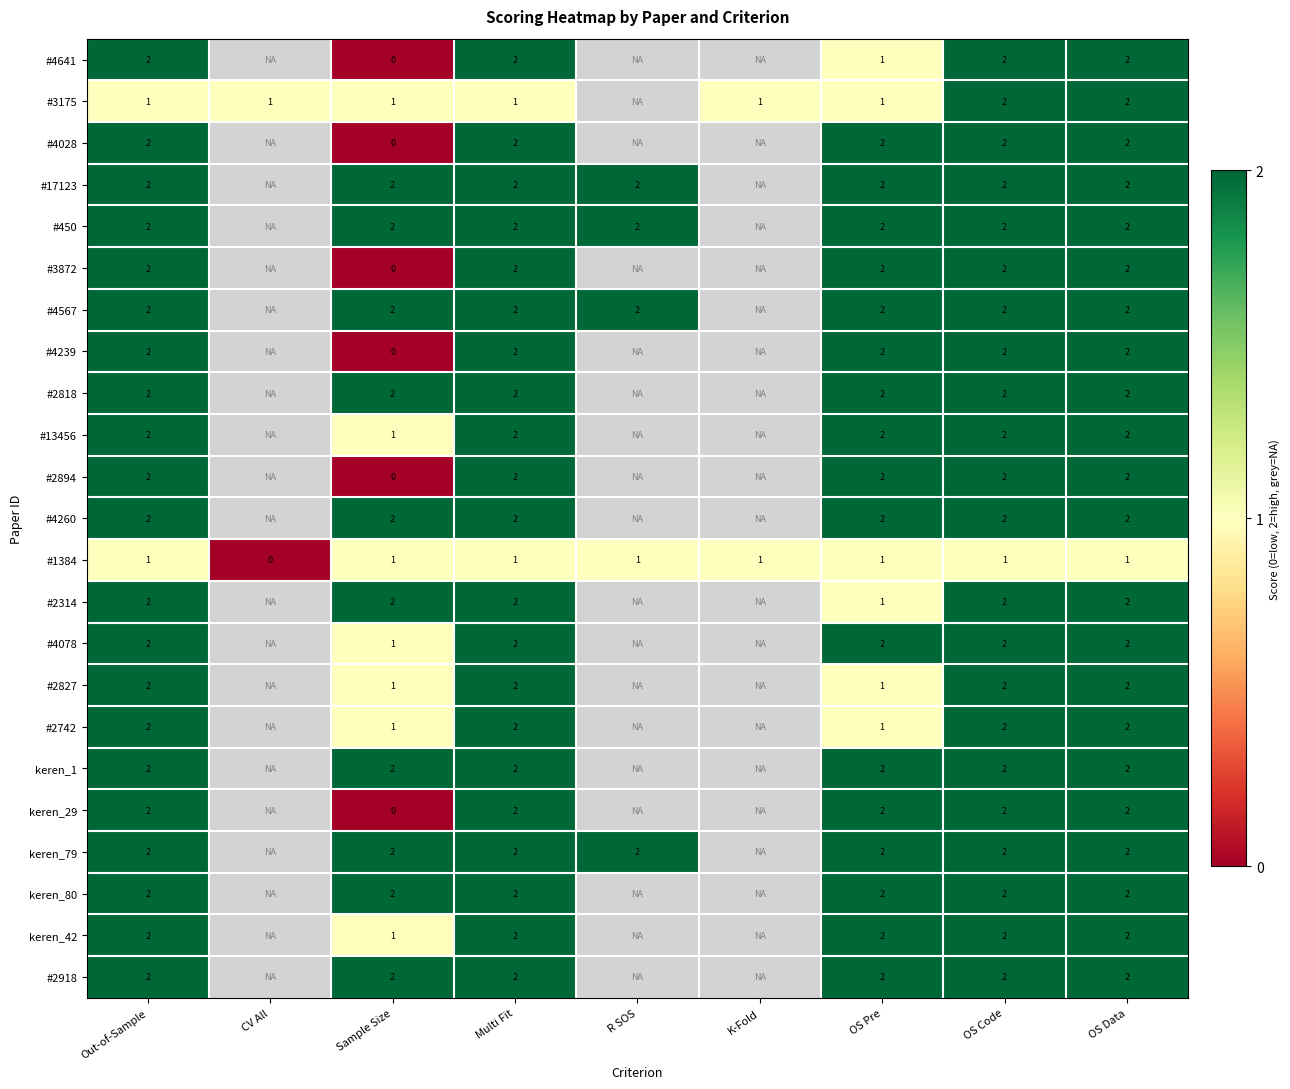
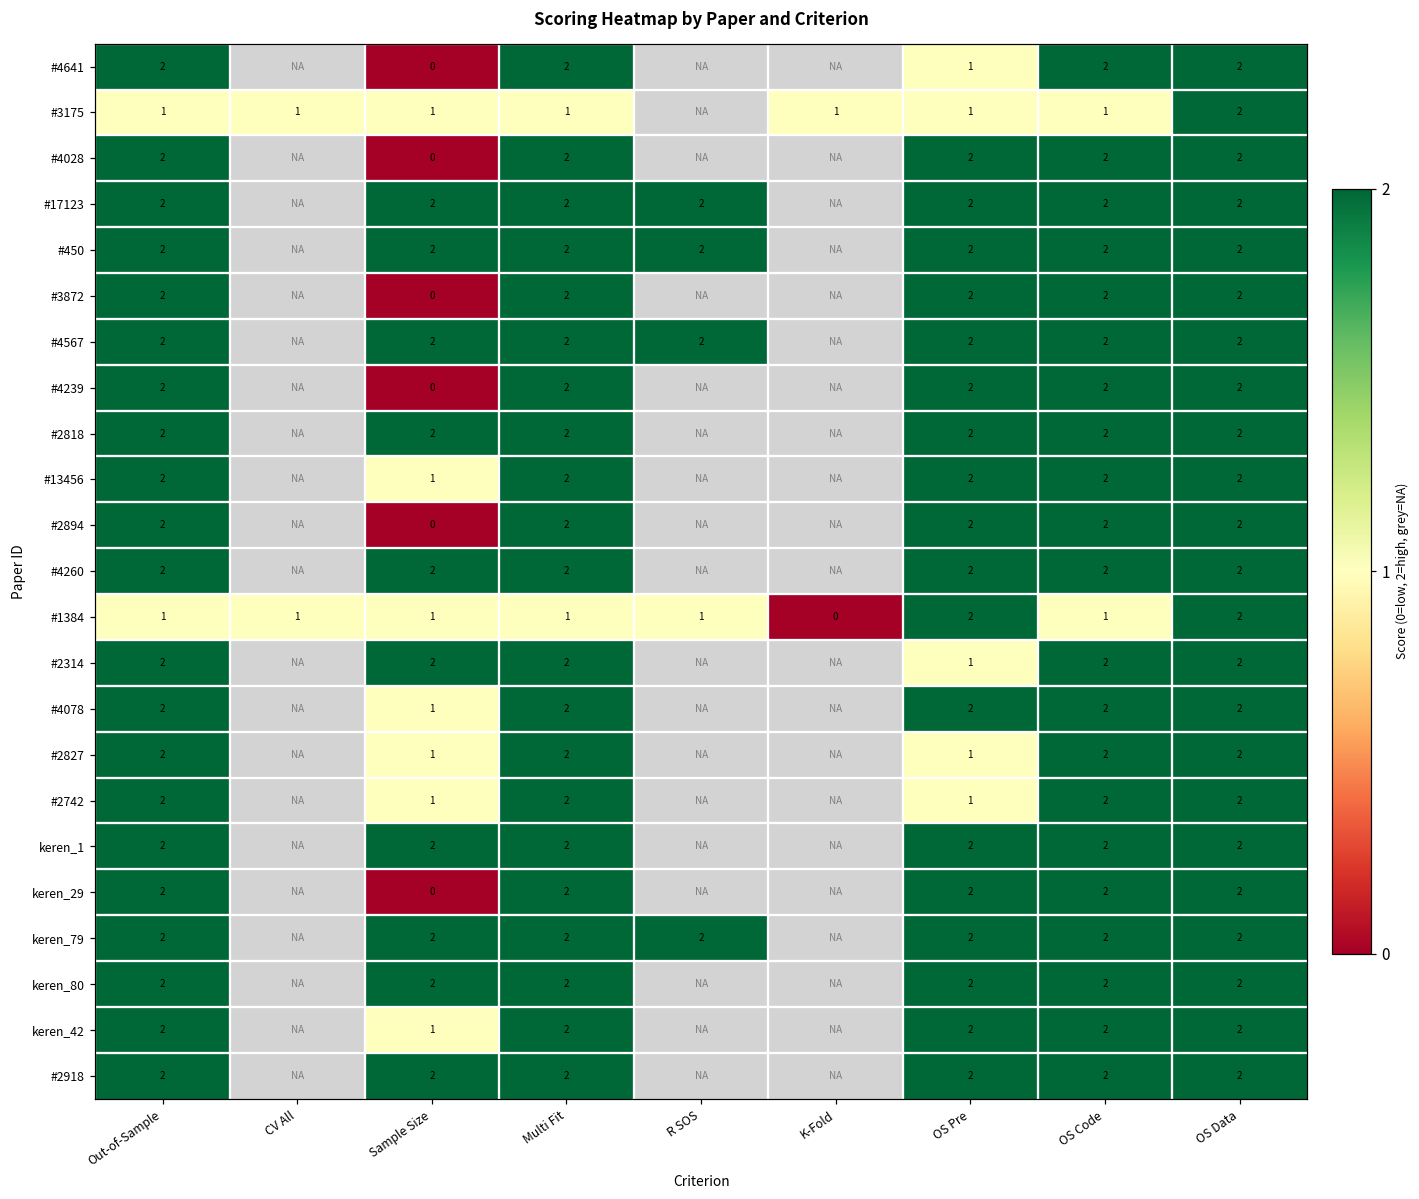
  {
    "#4641": {
      "Out-of-Sample": 2,
      "Sample Size": 0,
      "Multi Fit": 2,
      "OS Pre": 1,
      "OS Code": 2,
      "OS Data": 2
    },
    "#3175": {
      "Out-of-Sample": 1,
      "CV All": 1,
      "Sample Size": 1,
      "Multi Fit": 1,
      "K-Fold": 1,
      "OS Pre": 1,
-     "OS Code": 2,
+     "OS Code": 1,
      "OS Data": 2
    },
    "#4028": {
      "Out-of-Sample": 2,
      "Sample Size": 0,
      "Multi Fit": 2,
      "OS Pre": 2,
      "OS Code": 2,
      "OS Data": 2
    },
    "#17123": {
      "Out-of-Sample": 2,
      "Sample Size": 2,
      "Multi Fit": 2,
      "R SOS": 2,
      "OS Pre": 2,
      "OS Code": 2,
      "OS Data": 2
    },
    "#450": {
      "Out-of-Sample": 2,
      "Sample Size": 2,
      "Multi Fit": 2,
      "R SOS": 2,
      "OS Pre": 2,
      "OS Code": 2,
      "OS Data": 2
    },
    "#3872": {
      "Out-of-Sample": 2,
      "Sample Size": 0,
      "Multi Fit": 2,
      "OS Pre": 2,
      "OS Code": 2,
      "OS Data": 2
    },
    "#4567": {
      "Out-of-Sample": 2,
      "Sample Size": 2,
      "Multi Fit": 2,
      "R SOS": 2,
      "OS Pre": 2,
      "OS Code": 2,
      "OS Data": 2
    },
    "#4239": {
      "Out-of-Sample": 2,
      "Sample Size": 0,
      "Multi Fit": 2,
      "OS Pre": 2,
      "OS Code": 2,
      "OS Data": 2
    },
    "#2818": {
      "Out-of-Sample": 2,
      "Sample Size": 2,
      "Multi Fit": 2,
      "OS Pre": 2,
      "OS Code": 2,
      "OS Data": 2
    },
    "#13456": {
      "Out-of-Sample": 2,
      "Sample Size": 1,
      "Multi Fit": 2,
      "OS Pre": 2,
      "OS Code": 2,
      "OS Data": 2
    },
    "#2894": {
      "Out-of-Sample": 2,
      "Sample Size": 0,
      "Multi Fit": 2,
      "OS Pre": 2,
      "OS Code": 2,
      "OS Data": 2
    },
    "#4260": {
      "Out-of-Sample": 2,
      "Sample Size": 2,
      "Multi Fit": 2,
      "OS Pre": 2,
      "OS Code": 2,
      "OS Data": 2
    },
    "#1384": {
      "Out-of-Sample": 1,
-     "CV All": 0,
+     "CV All": 1,
      "Sample Size": 1,
      "Multi Fit": 1,
      "R SOS": 1,
-     "K-Fold": 1,
-     "OS Pre": 1,
+     "K-Fold": 0,
+     "OS Pre": 2,
      "OS Code": 1,
-     "OS Data": 1
+     "OS Data": 2
    },
    "#2314": {
      "Out-of-Sample": 2,
      "Sample Size": 2,
      "Multi Fit": 2,
      "OS Pre": 1,
      "OS Code": 2,
      "OS Data": 2
    },
    "#4078": {
      "Out-of-Sample": 2,
      "Sample Size": 1,
      "Multi Fit": 2,
      "OS Pre": 2,
      "OS Code": 2,
      "OS Data": 2
    },
    "#2827": {
      "Out-of-Sample": 2,
      "Sample Size": 1,
      "Multi Fit": 2,
      "OS Pre": 1,
      "OS Code": 2,
      "OS Data": 2
    },
    "#2742": {
      "Out-of-Sample": 2,
      "Sample Size": 1,
      "Multi Fit": 2,
      "OS Pre": 1,
      "OS Code": 2,
      "OS Data": 2
    },
    "keren_1": {
      "Out-of-Sample": 2,
      "Sample Size": 2,
      "Multi Fit": 2,
      "OS Pre": 2,
      "OS Code": 2,
      "OS Data": 2
    },
    "keren_29": {
      "Out-of-Sample": 2,
      "Sample Size": 0,
      "Multi Fit": 2,
      "OS Pre": 2,
      "OS Code": 2,
      "OS Data": 2
    },
    "keren_79": {
      "Out-of-Sample": 2,
      "Sample Size": 2,
      "Multi Fit": 2,
      "R SOS": 2,
      "OS Pre": 2,
      "OS Code": 2,
      "OS Data": 2
    },
    "keren_80": {
      "Out-of-Sample": 2,
      "Sample Size": 2,
      "Multi Fit": 2,
      "OS Pre": 2,
      "OS Code": 2,
      "OS Data": 2
    },
    "keren_42": {
      "Out-of-Sample": 2,
      "Sample Size": 1,
      "Multi Fit": 2,
      "OS Pre": 2,
      "OS Code": 2,
      "OS Data": 2
    },
    "#2918": {
      "Out-of-Sample": 2,
      "Sample Size": 2,
      "Multi Fit": 2,
      "OS Pre": 2,
      "OS Code": 2,
      "OS Data": 2
    }
  }
